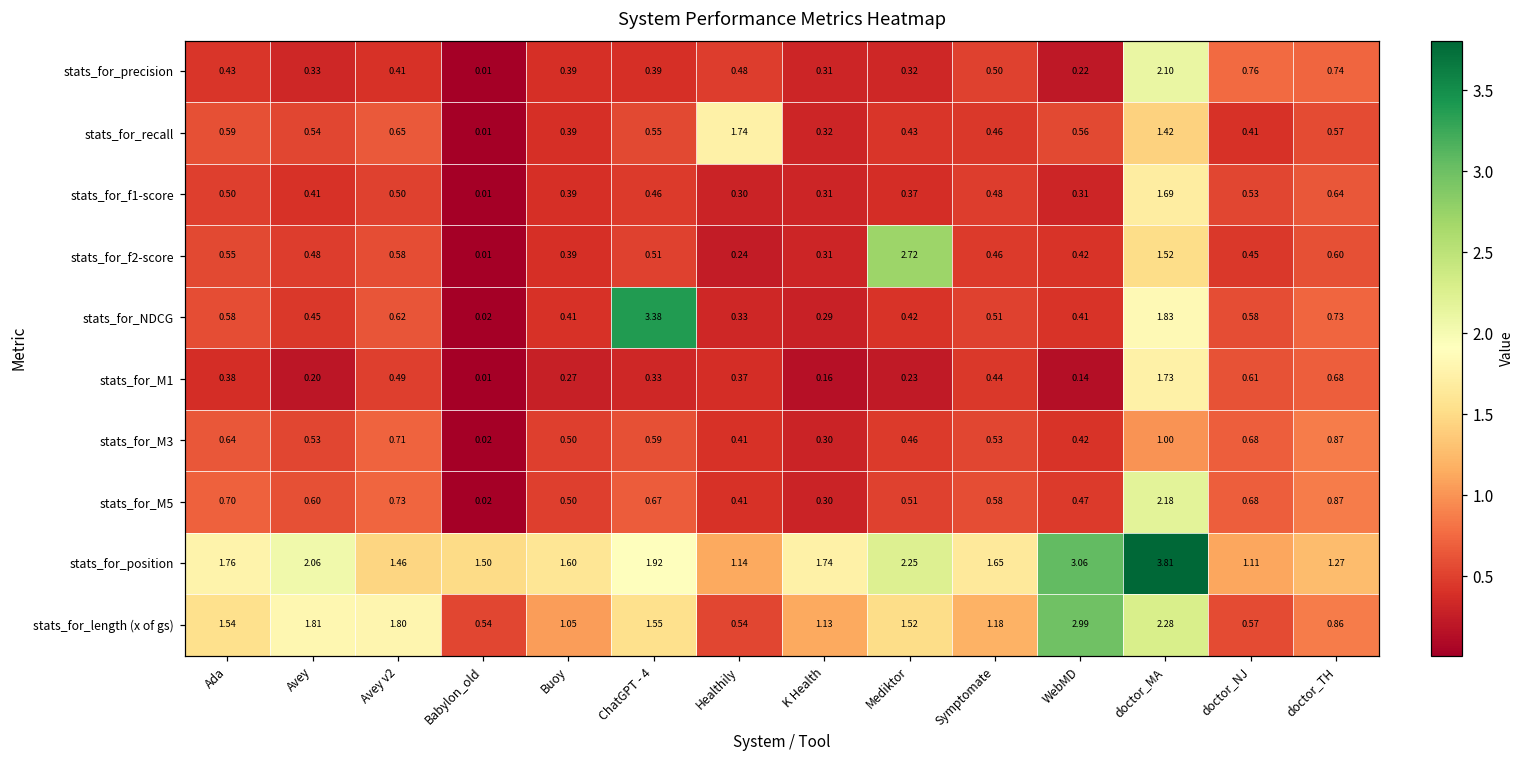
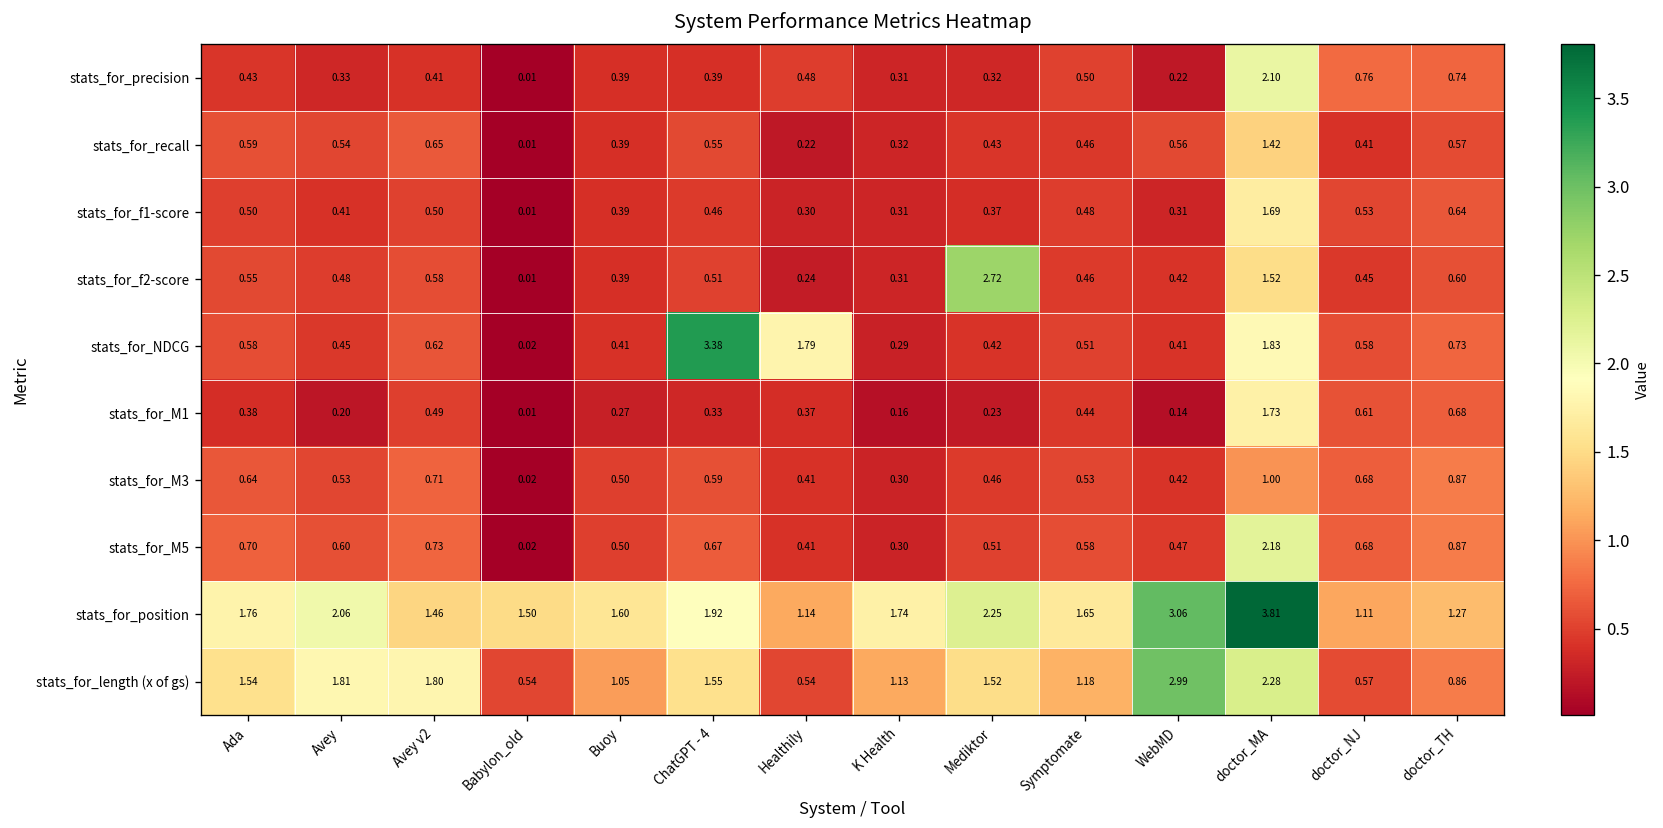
  {
    "stats_for_precision": {
      "Ada": 0.43,
      "Avey": 0.33,
      "Avey v2": 0.41,
      "Babylon_old": 0.01,
      "Buoy": 0.39,
      "ChatGPT - 4": 0.39,
      "Healthily": 0.48,
      "K Health": 0.31,
      "Mediktor": 0.32,
      "Symptomate": 0.50,
      "WebMD": 0.22,
      "doctor_MA": 2.10,
      "doctor_NJ": 0.76,
      "doctor_TH": 0.74
    },
    "stats_for_recall": {
      "Ada": 0.59,
      "Avey": 0.54,
      "Avey v2": 0.65,
      "Babylon_old": 0.01,
      "Buoy": 0.39,
      "ChatGPT - 4": 0.55,
-     "Healthily": 1.74,
+     "Healthily": 0.22,
      "K Health": 0.32,
      "Mediktor": 0.43,
      "Symptomate": 0.46,
      "WebMD": 0.56,
      "doctor_MA": 1.42,
      "doctor_NJ": 0.41,
      "doctor_TH": 0.57
    },
    "stats_for_f1-score": {
      "Ada": 0.50,
      "Avey": 0.41,
      "Avey v2": 0.50,
      "Babylon_old": 0.01,
      "Buoy": 0.39,
      "ChatGPT - 4": 0.46,
      "Healthily": 0.30,
      "K Health": 0.31,
      "Mediktor": 0.37,
      "Symptomate": 0.48,
      "WebMD": 0.31,
      "doctor_MA": 1.69,
      "doctor_NJ": 0.53,
      "doctor_TH": 0.64
    },
    "stats_for_f2-score": {
      "Ada": 0.55,
      "Avey": 0.48,
      "Avey v2": 0.58,
      "Babylon_old": 0.01,
      "Buoy": 0.39,
      "ChatGPT - 4": 0.51,
      "Healthily": 0.24,
      "K Health": 0.31,
      "Mediktor": 2.72,
      "Symptomate": 0.46,
      "WebMD": 0.42,
      "doctor_MA": 1.52,
      "doctor_NJ": 0.45,
      "doctor_TH": 0.60
    },
    "stats_for_NDCG": {
      "Ada": 0.58,
      "Avey": 0.45,
      "Avey v2": 0.62,
      "Babylon_old": 0.02,
      "Buoy": 0.41,
      "ChatGPT - 4": 3.38,
-     "Healthily": 0.33,
+     "Healthily": 1.79,
      "K Health": 0.29,
      "Mediktor": 0.42,
      "Symptomate": 0.51,
      "WebMD": 0.41,
      "doctor_MA": 1.83,
      "doctor_NJ": 0.58,
      "doctor_TH": 0.73
    },
    "stats_for_M1": {
      "Ada": 0.38,
      "Avey": 0.20,
      "Avey v2": 0.49,
      "Babylon_old": 0.01,
      "Buoy": 0.27,
      "ChatGPT - 4": 0.33,
      "Healthily": 0.37,
      "K Health": 0.16,
      "Mediktor": 0.23,
      "Symptomate": 0.44,
      "WebMD": 0.14,
      "doctor_MA": 1.73,
      "doctor_NJ": 0.61,
      "doctor_TH": 0.68
    },
    "stats_for_M3": {
      "Ada": 0.64,
      "Avey": 0.53,
      "Avey v2": 0.71,
      "Babylon_old": 0.02,
      "Buoy": 0.50,
      "ChatGPT - 4": 0.59,
      "Healthily": 0.41,
      "K Health": 0.30,
      "Mediktor": 0.46,
      "Symptomate": 0.53,
      "WebMD": 0.42,
      "doctor_MA": 1.00,
      "doctor_NJ": 0.68,
      "doctor_TH": 0.87
    },
    "stats_for_M5": {
      "Ada": 0.70,
      "Avey": 0.60,
      "Avey v2": 0.73,
      "Babylon_old": 0.02,
      "Buoy": 0.50,
      "ChatGPT - 4": 0.67,
      "Healthily": 0.41,
      "K Health": 0.30,
      "Mediktor": 0.51,
      "Symptomate": 0.58,
      "WebMD": 0.47,
      "doctor_MA": 2.18,
      "doctor_NJ": 0.68,
      "doctor_TH": 0.87
    },
    "stats_for_position": {
      "Ada": 1.76,
      "Avey": 2.06,
      "Avey v2": 1.46,
      "Babylon_old": 1.50,
      "Buoy": 1.60,
      "ChatGPT - 4": 1.92,
      "Healthily": 1.14,
      "K Health": 1.74,
      "Mediktor": 2.25,
      "Symptomate": 1.65,
      "WebMD": 3.06,
      "doctor_MA": 3.81,
      "doctor_NJ": 1.11,
      "doctor_TH": 1.27
    },
    "stats_for_length (x of gs)": {
      "Ada": 1.54,
      "Avey": 1.81,
      "Avey v2": 1.80,
      "Babylon_old": 0.54,
      "Buoy": 1.05,
      "ChatGPT - 4": 1.55,
      "Healthily": 0.54,
      "K Health": 1.13,
      "Mediktor": 1.52,
      "Symptomate": 1.18,
      "WebMD": 2.99,
      "doctor_MA": 2.28,
      "doctor_NJ": 0.57,
      "doctor_TH": 0.86
    }
  }
